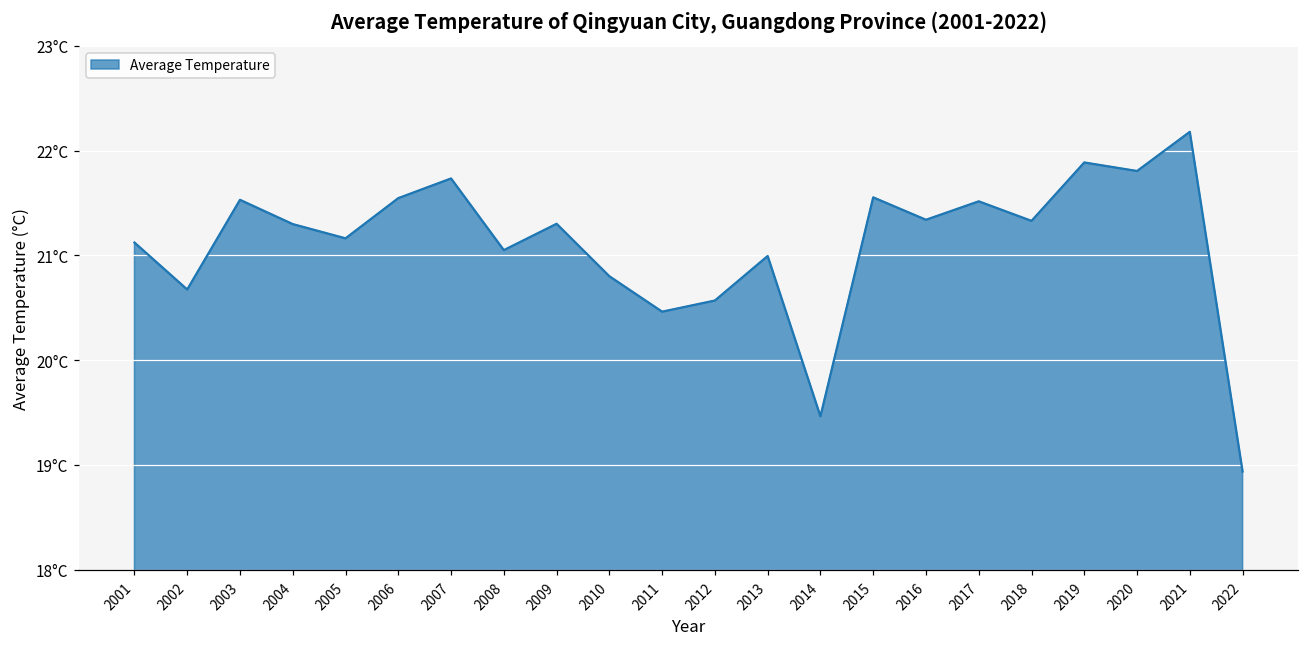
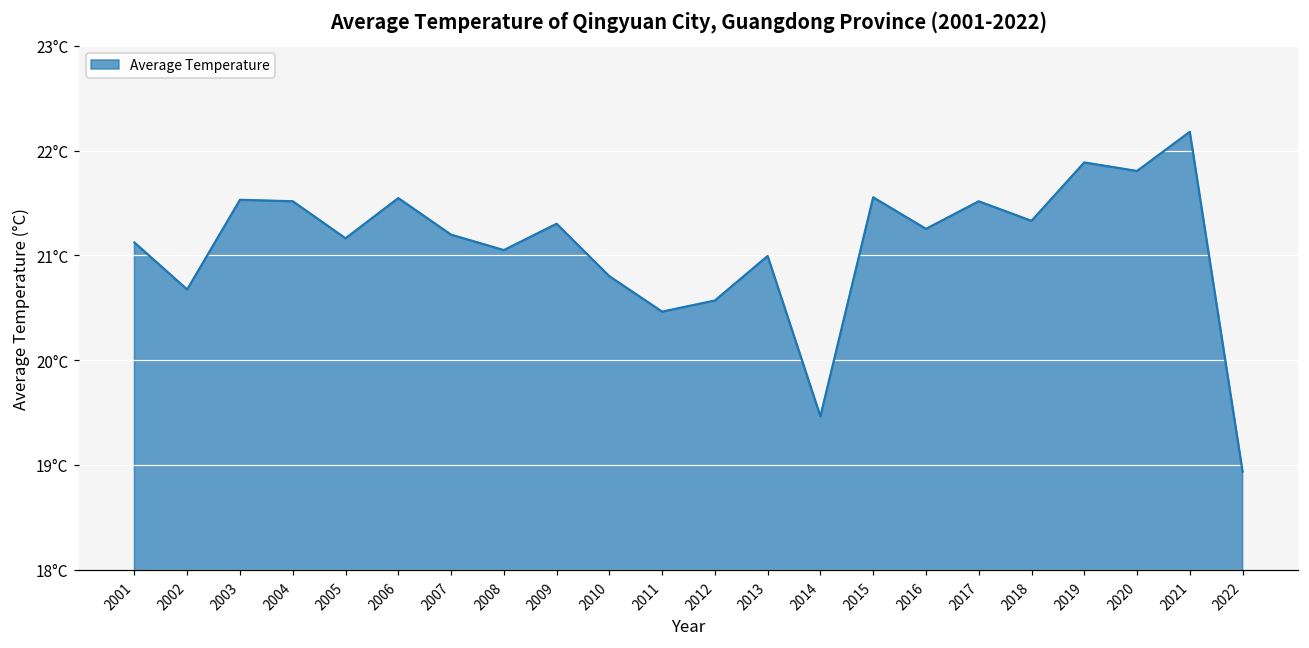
  {
    "2001": "21.1°C",
    "2002": "20.7°C",
    "2003": "21.5°C",
-   "2004": "21.3°C",
+   "2004": "21.5°C",
    "2005": "21.2°C",
    "2006": "21.5°C",
-   "2007": "21.7°C",
+   "2007": "21.2°C",
    "2008": "21.0°C",
    "2009": "21.3°C",
    "2010": "20.8°C",
    "2011": "20.5°C",
    "2012": "20.6°C",
    "2013": "21.0°C",
    "2014": "19.5°C",
    "2015": "21.6°C",
-   "2016": "21.34°C",
+   "2016": "21.25°C",
    "2017": "21.5°C",
    "2018": "21.3°C",
    "2019": "21.9°C",
    "2020": "21.8°C",
    "2021": "22.2°C",
    "2022": "18.9°C"
  }
